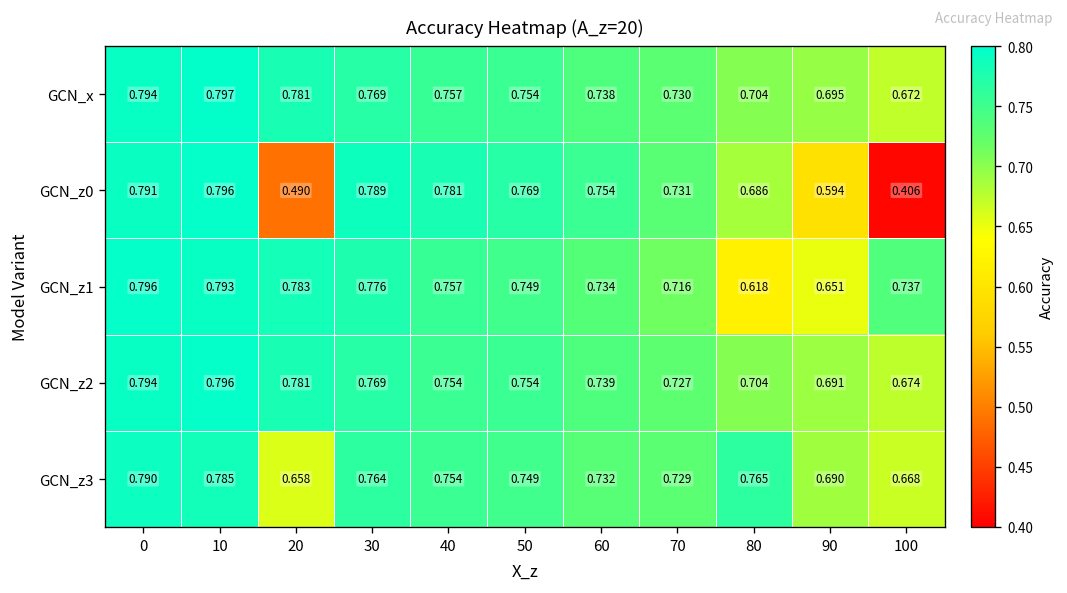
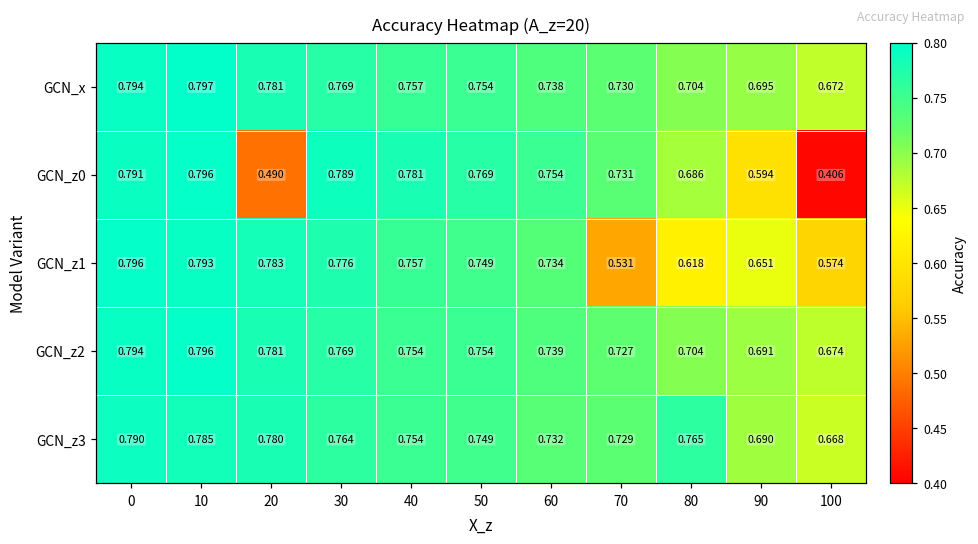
  {
    "GCN_z1": {
-     "70": 0.716,
-     "100": 0.737
+     "70": 0.531,
+     "100": 0.574
    },
    "GCN_z3": {
-     "20": 0.658
+     "20": 0.780
    }
  }
